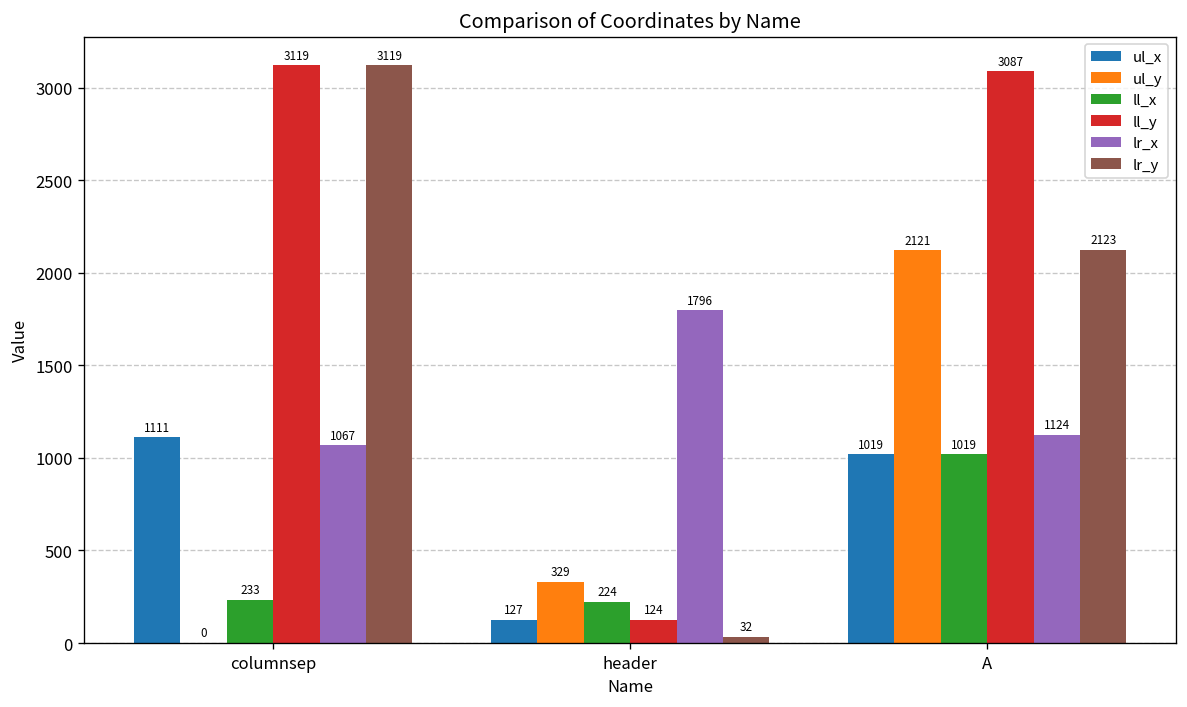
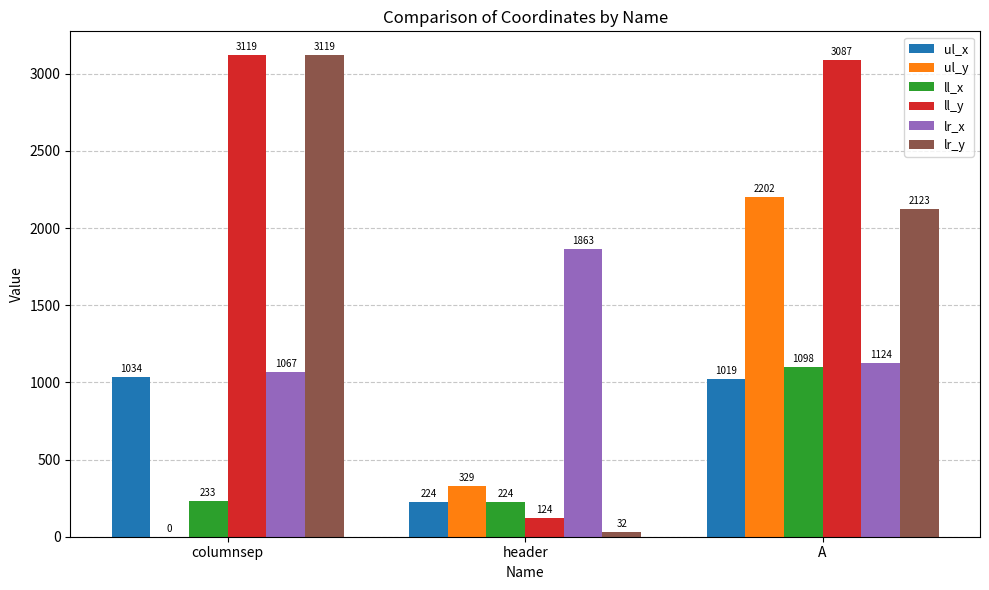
  {
    "ul_x": {
-     "columnsep": 1111,
-     "header": 127,
+     "columnsep": 1034,
+     "header": 224,
      "A": 1019
    },
    "ul_y": {
      "columnsep": 0,
      "header": 329,
-     "A": 2121
+     "A": 2202
    },
    "ll_x": {
      "columnsep": 233,
      "header": 224,
-     "A": 1019
+     "A": 1098
    },
    "ll_y": {
      "columnsep": 3119,
      "header": 124,
      "A": 3087
    },
    "lr_x": {
      "columnsep": 1067,
-     "header": 1796,
+     "header": 1863,
      "A": 1124
    },
    "lr_y": {
      "columnsep": 3119,
      "header": 32,
      "A": 2123
    }
  }
